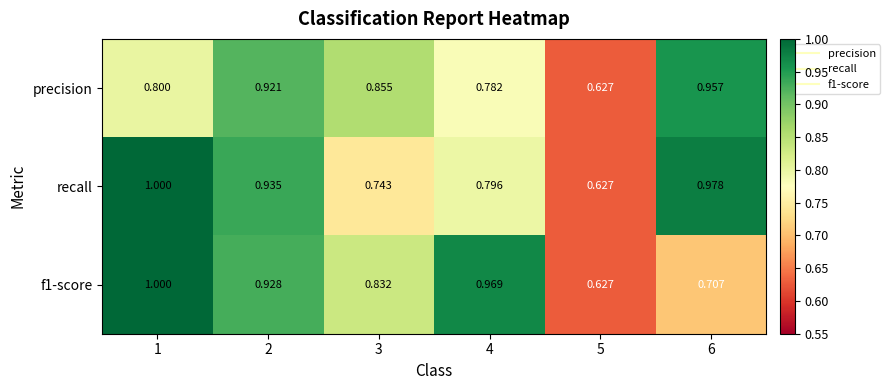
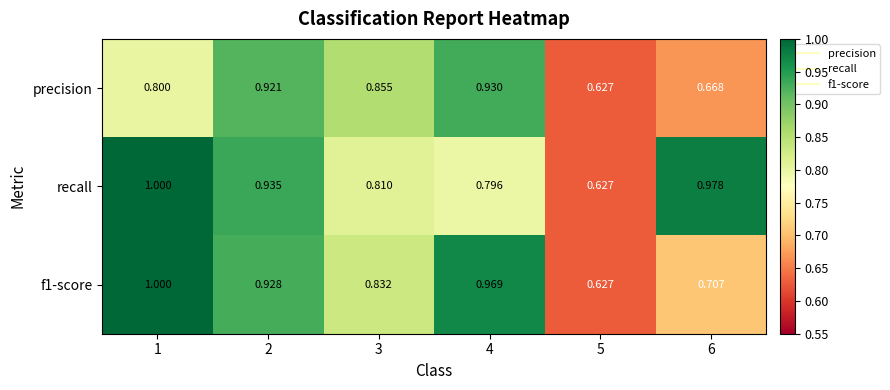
  {
    "precision": {
      "1": 0.800,
      "2": 0.921,
      "3": 0.855,
-     "4": 0.782,
+     "4": 0.930,
      "5": 0.627,
-     "6": 0.957
+     "6": 0.668
    },
    "recall": {
      "1": 1.000,
      "2": 0.935,
-     "3": 0.743,
+     "3": 0.810,
      "4": 0.796,
      "5": 0.627,
      "6": 0.978
    },
    "f1-score": {
      "1": 1.000,
      "2": 0.928,
      "3": 0.832,
      "4": 0.969,
      "5": 0.627,
      "6": 0.707
    }
  }
